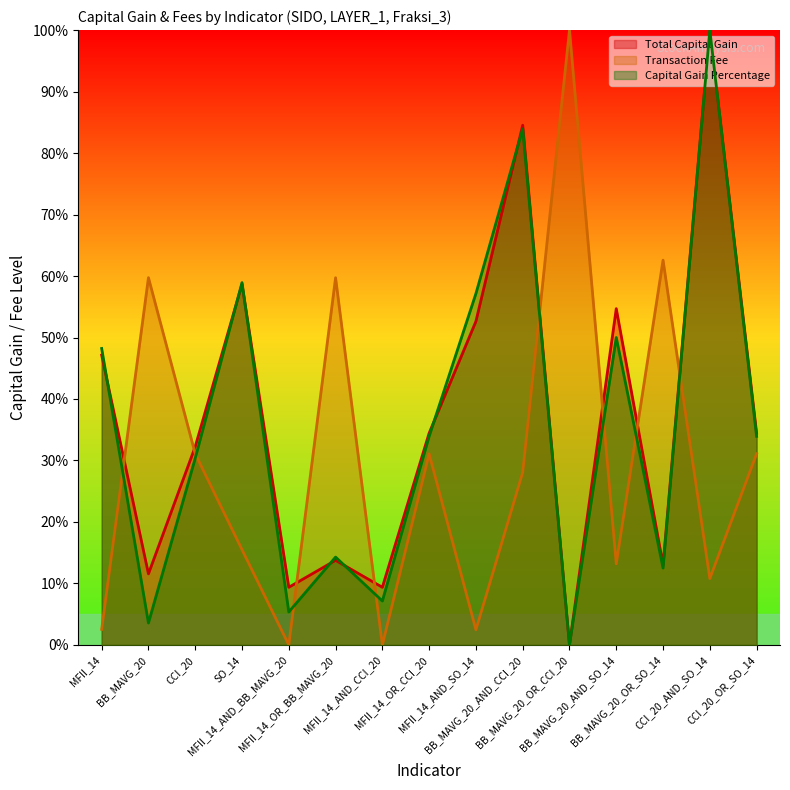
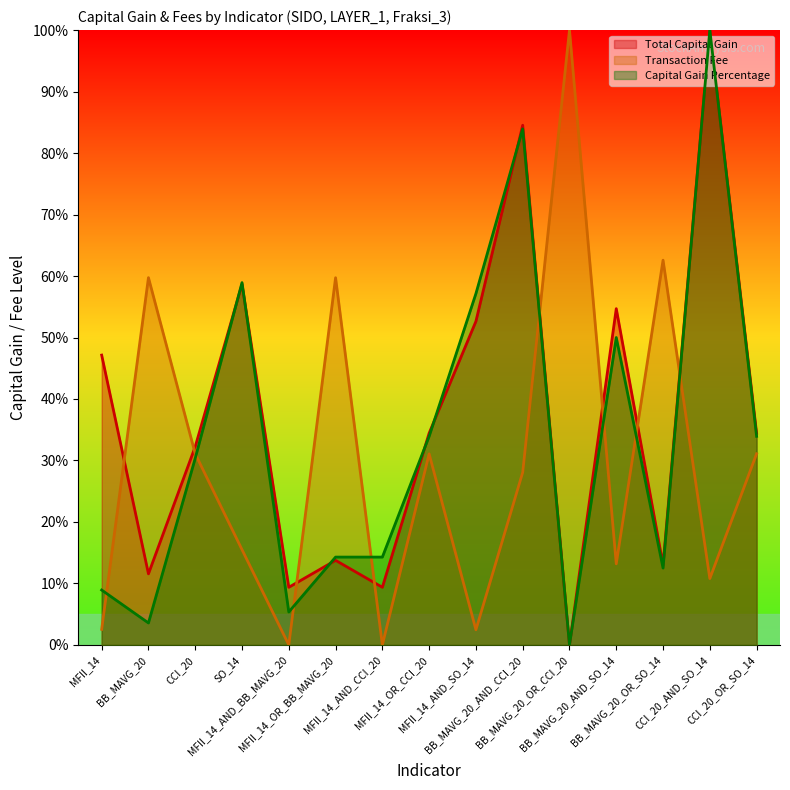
  {
    "Capital Gain Percentage": {
-     "MFII_14": "48%",
+     "MFII_14": "9%",
      "CCI_20": "30%",
      "MFII_14_AND_BB_MAVG_20": "5%",
      "MFII_14_OR_BB_MAVG_20": "14%",
-     "MFII_14_AND_CCI_20": "7%",
+     "MFII_14_AND_CCI_20": "14%",
      "MFII_14_OR_CCI_20": "34%",
      "MFII_14_AND_SO_14": "57%",
      "BB_MAVG_20_AND_CCI_20": "84%",
      "BB_MAVG_20_AND_SO_14": "50%",
      "BB_MAVG_20_OR_SO_14": "13%",
      "CCI_20_OR_SO_14": "34%"
    }
  }
